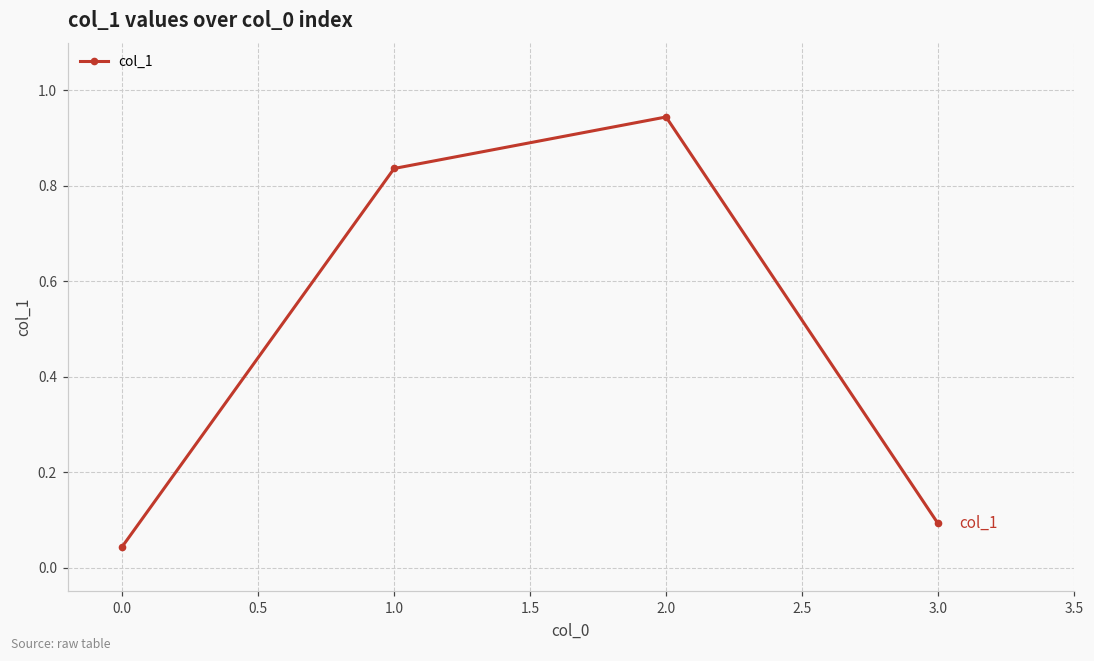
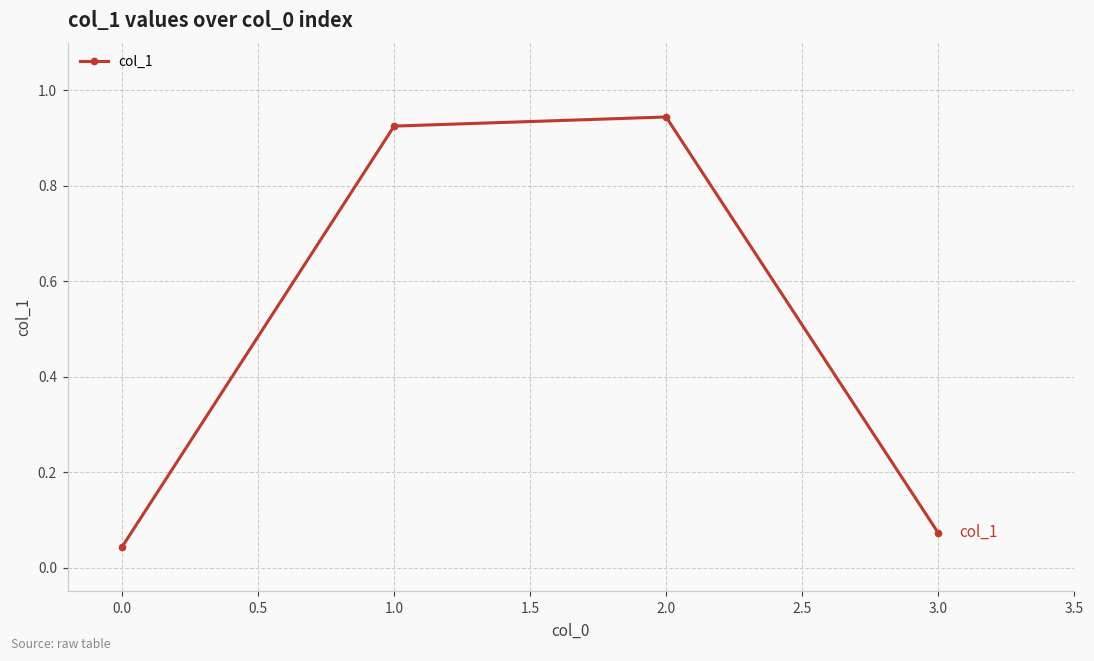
  {
    "0.0": 0.04,
-   "1.0": 0.84,
+   "1.0": 0.93,
    "2.0": 0.94,
-   "3.0": 0.09
+   "3.0": 0.07
  }
